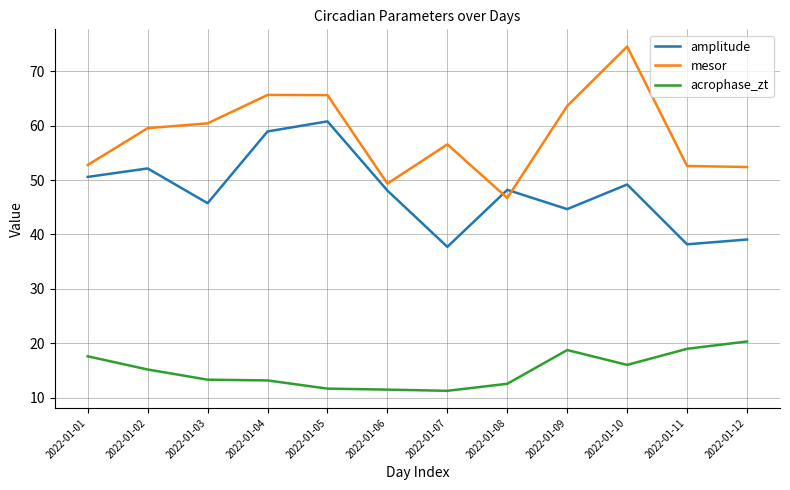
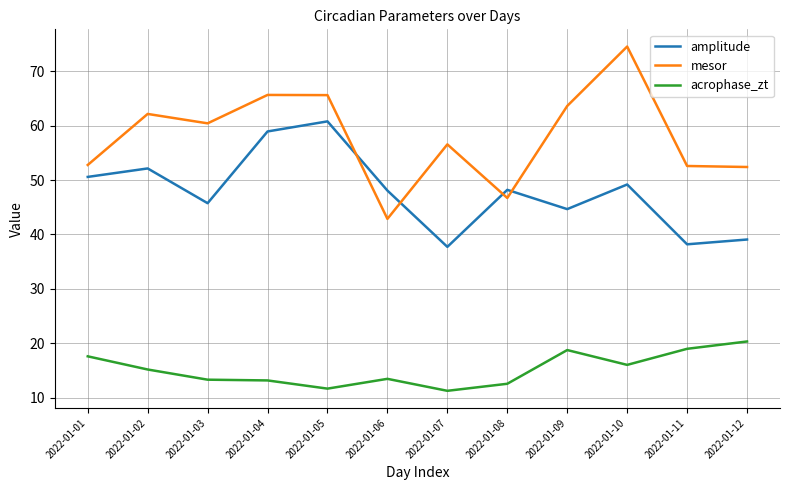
  {
    "amplitude": {
      "2022-01-01": 51,
      "2022-01-02": 52,
      "2022-01-03": 46,
      "2022-01-04": 59,
      "2022-01-05": 61,
      "2022-01-06": 48,
      "2022-01-07": 38,
      "2022-01-08": 48,
      "2022-01-09": 45,
      "2022-01-10": 49,
      "2022-01-11": 38,
      "2022-01-12": 39
    },
    "mesor": {
      "2022-01-01": 53,
-     "2022-01-02": 60,
+     "2022-01-02": 62,
      "2022-01-03": 60,
      "2022-01-04": 66,
      "2022-01-05": 66,
-     "2022-01-06": 49,
+     "2022-01-06": 43,
      "2022-01-07": 57,
      "2022-01-08": 47,
      "2022-01-09": 64,
      "2022-01-10": 75,
      "2022-01-11": 53,
      "2022-01-12": 52
    },
    "acrophase_zt": {
      "2022-01-01": 18,
      "2022-01-02": 15,
      "2022-01-03": 13,
      "2022-01-04": 13,
      "2022-01-05": 12,
-     "2022-01-06": 11,
+     "2022-01-06": 13,
      "2022-01-07": 11,
      "2022-01-08": 13,
      "2022-01-09": 19,
      "2022-01-10": 16,
      "2022-01-11": 19,
      "2022-01-12": 20
    }
  }
